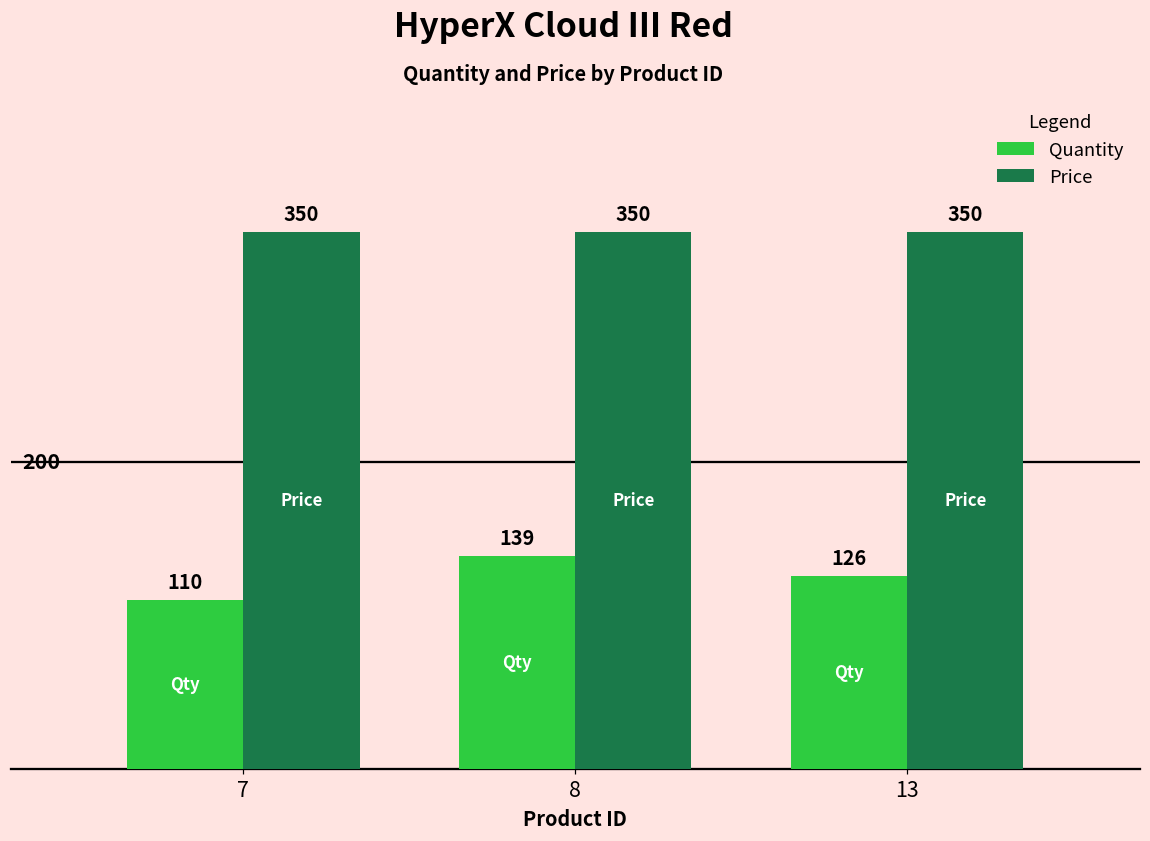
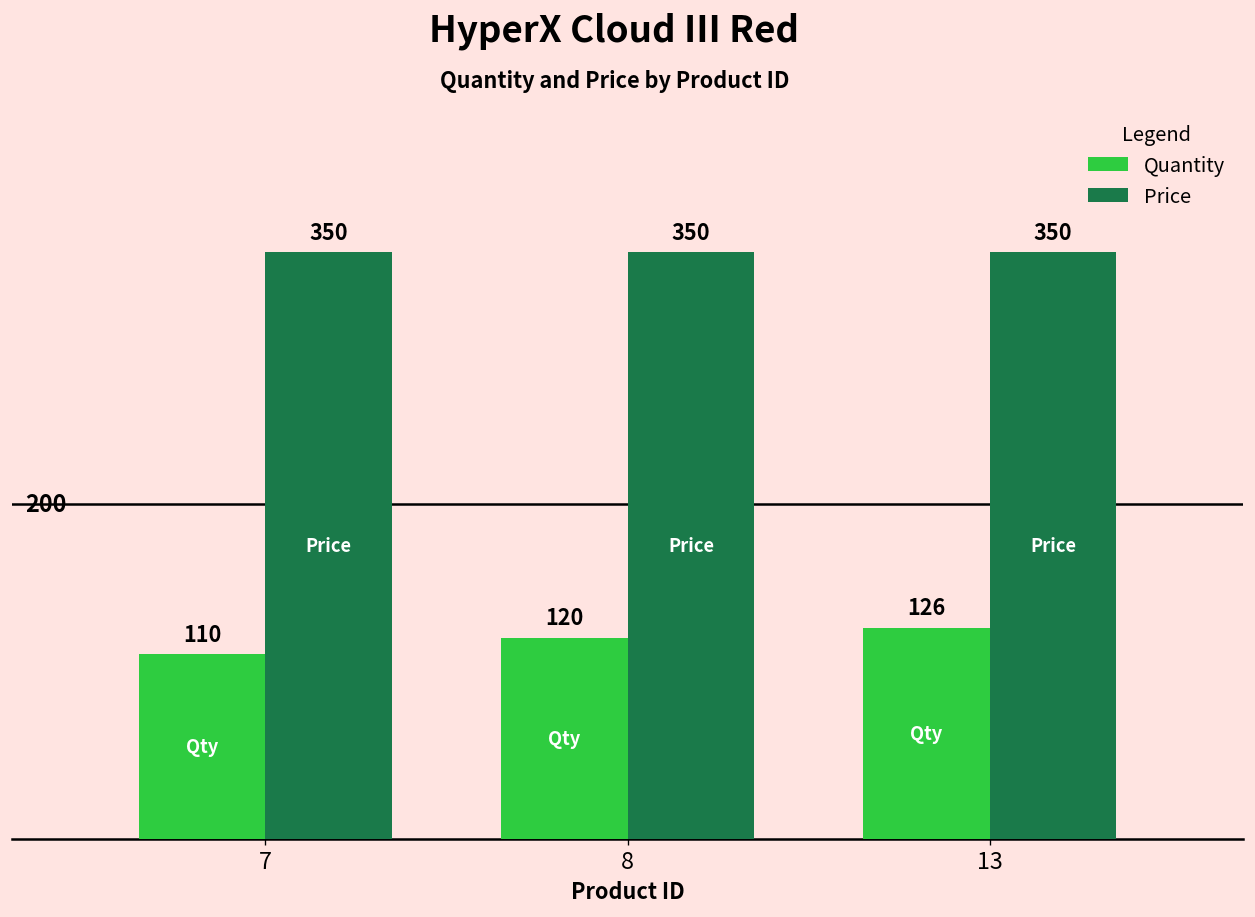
  {
    "Quantity": {
      "7": 110,
-     "8": 139,
+     "8": 120,
      "13": 126
    },
    "Price": {
      "7": 350,
      "8": 350,
      "13": 350
    }
  }
